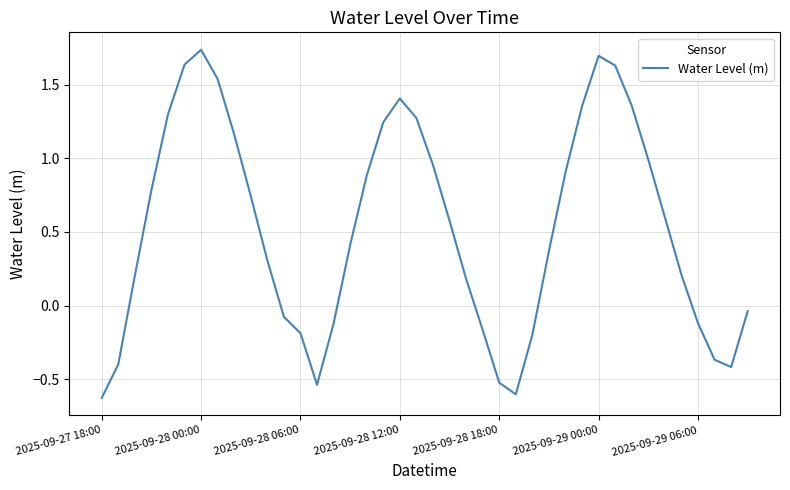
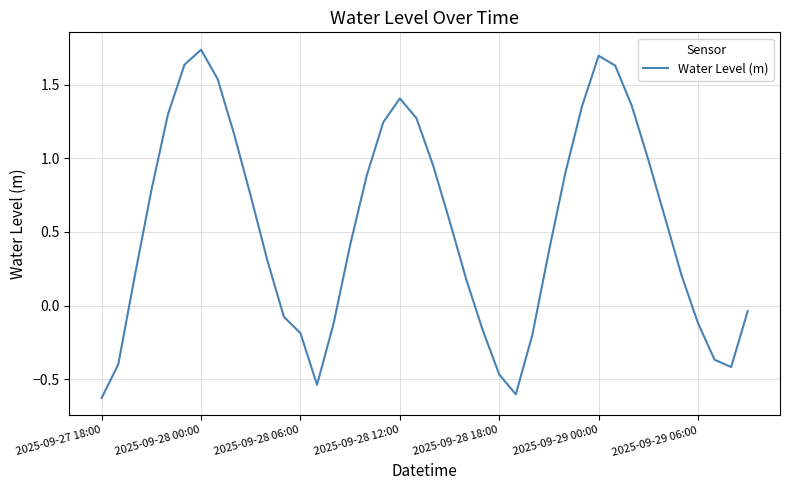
  {
    "2025-09-27 18:00": -0.63,
    "2025-09-28 00:00": 1.74,
    "2025-09-28 06:00": -0.19,
    "2025-09-28 12:00": 1.41,
-   "2025-09-28 18:00": -0.52,
+   "2025-09-28 18:00": -0.47,
    "2025-09-29 00:00": 1.70,
    "2025-09-29 06:00": -0.12
  }
